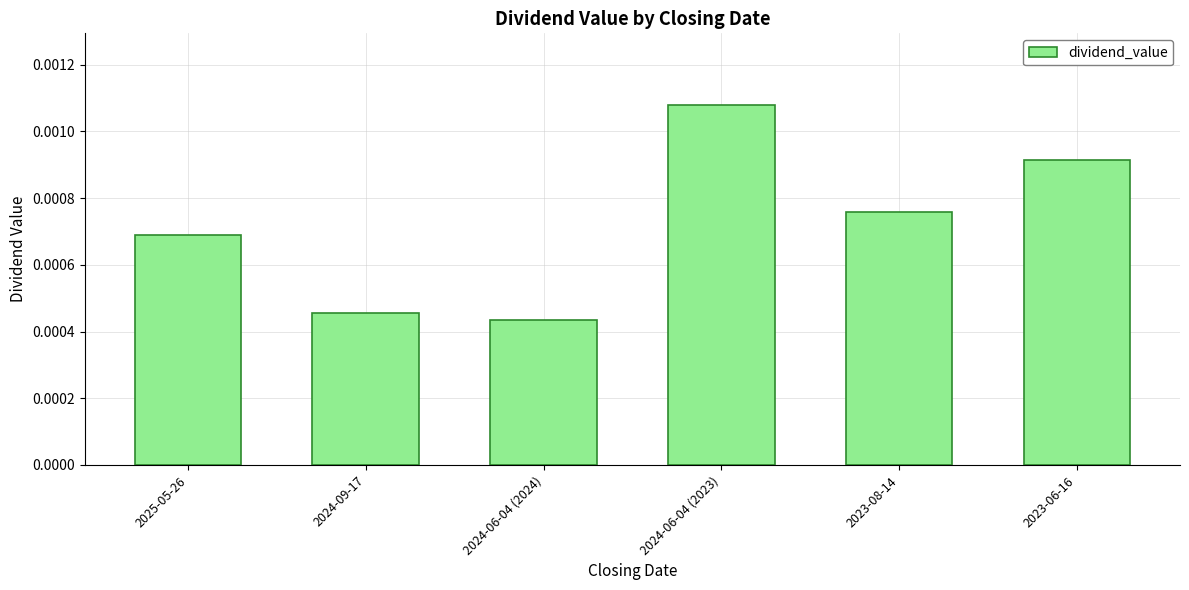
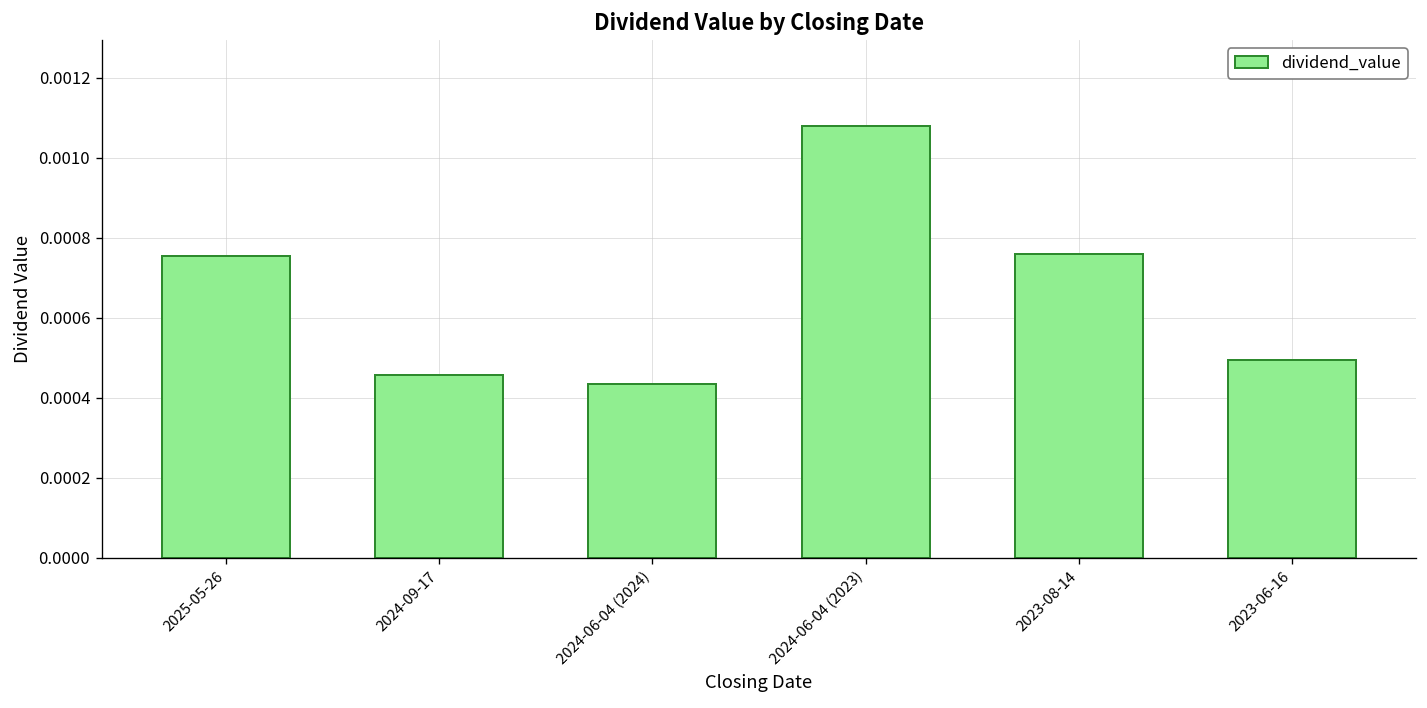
  {
-   "2025-05-26": 0.00069,
+   "2025-05-26": 0.00076,
    "2024-09-17": 0.00046,
    "2024-06-04 (2024)": 0.00043,
    "2024-06-04 (2023)": 0.00108,
    "2023-08-14": 0.00076,
-   "2023-06-16": 0.00092
+   "2023-06-16": 0.00049
  }
